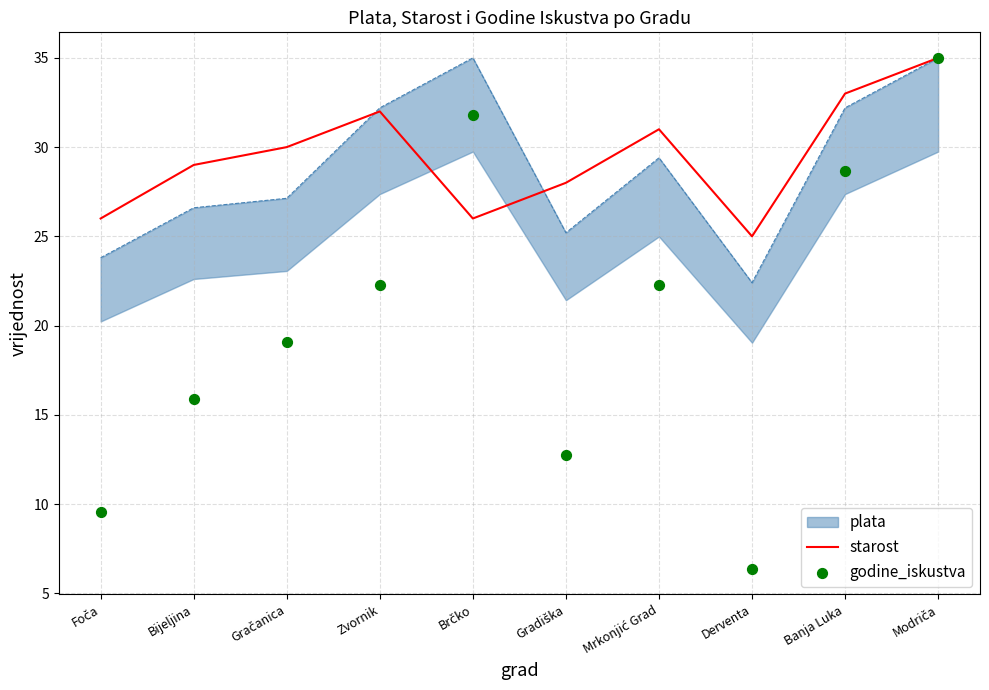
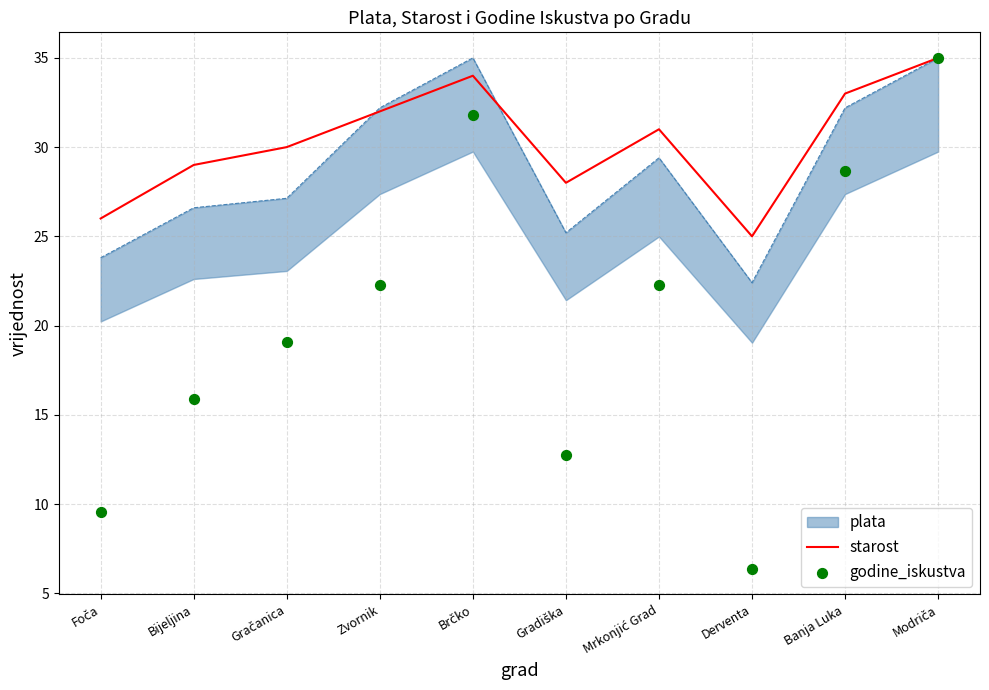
  {
    "plata": {
      "Foča": 23.8,
      "Bijeljina": 26.6,
      "Gračanica": 27,
      "Zvornik": 32.2,
      "Brčko": 35,
      "Gradiška": 25.2,
      "Mrkonjić Grad": 29.4,
      "Derventa": 22.4,
      "Banja Luka": 32.2
    },
    "starost": {
      "Foča": 26,
      "Bijeljina": 29,
      "Gračanica": 30,
      "Zvornik": 32,
-     "Brčko": 26,
+     "Brčko": 34,
      "Gradiška": 28,
      "Mrkonjić Grad": 31,
      "Derventa": 25,
      "Banja Luka": 33
    }
  }
